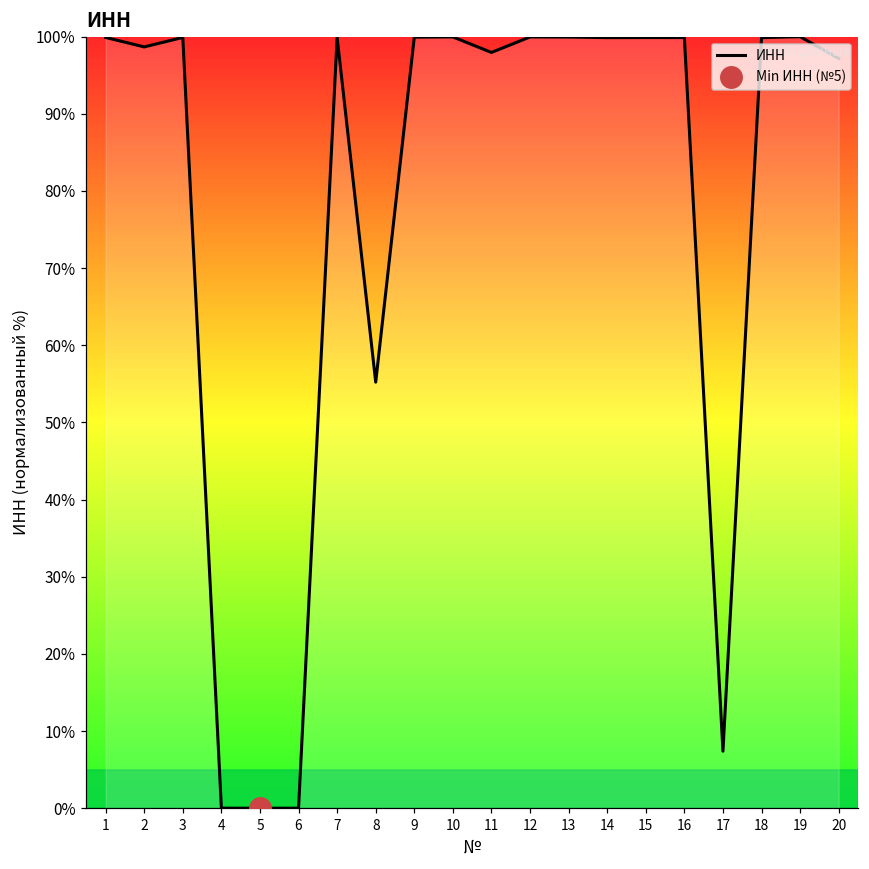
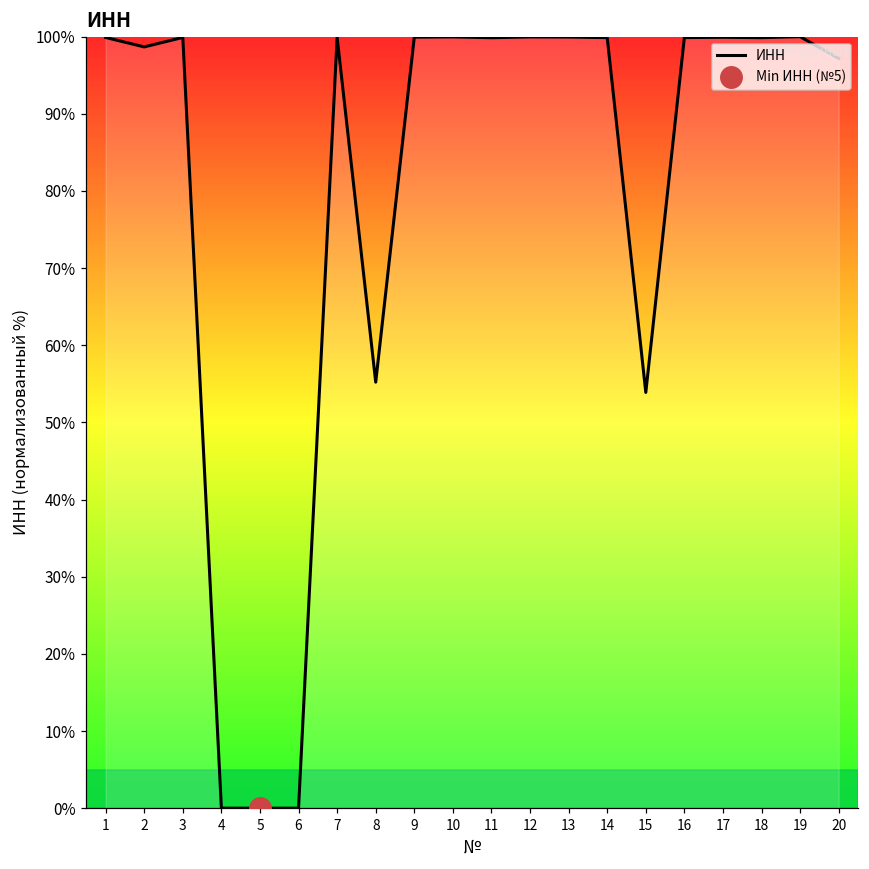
  {
    "ИНН": {
      "1": "100%",
      "2": "99%",
      "3": "100%",
      "7": "100%",
      "8": "55%",
      "9": "100%",
      "10": "100%",
-     "11": "98%",
+     "11": "100%",
      "12": "100%",
      "13": "100%",
      "14": "100%",
-     "15": "100%",
+     "15": "54%",
      "16": "100%",
-     "17": "7%",
+     "17": "100%",
      "18": "100%",
      "19": "100%"
    }
  }
